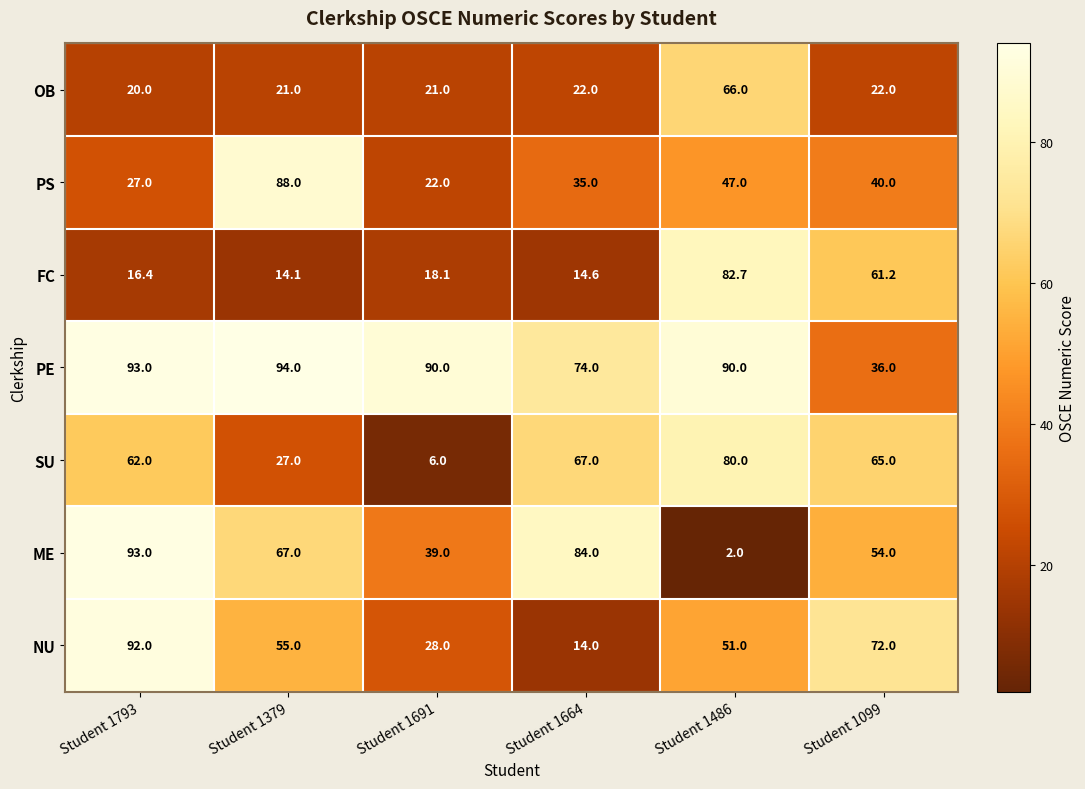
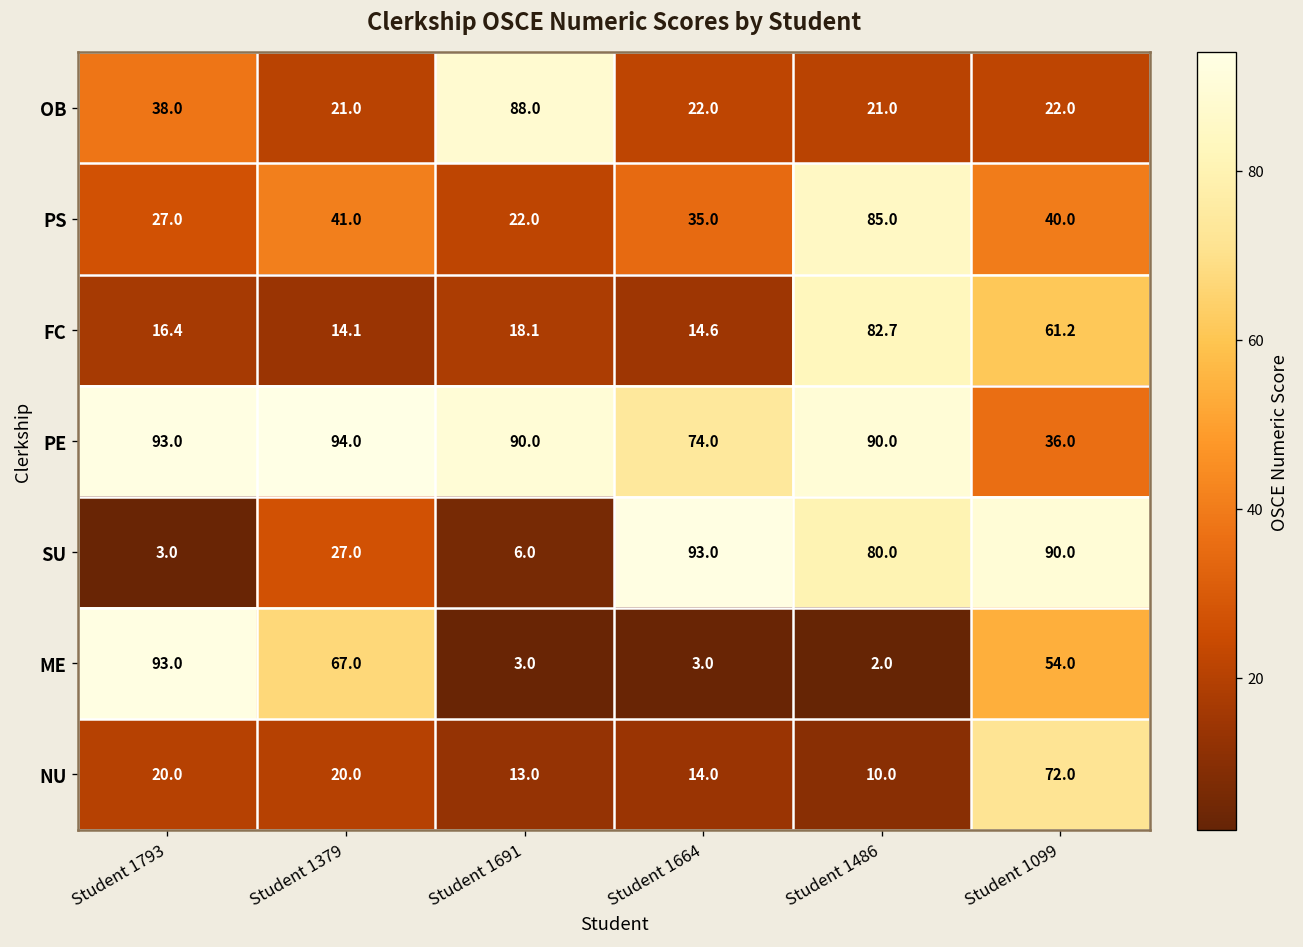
  {
    "OB": {
-     "Student 1793": 20.0,
+     "Student 1793": 38.0,
      "Student 1379": 21.0,
-     "Student 1691": 21.0,
+     "Student 1691": 88.0,
      "Student 1664": 22.0,
-     "Student 1486": 66.0,
+     "Student 1486": 21.0,
      "Student 1099": 22.0
    },
    "PS": {
      "Student 1793": 27.0,
-     "Student 1379": 88.0,
+     "Student 1379": 41.0,
      "Student 1691": 22.0,
      "Student 1664": 35.0,
-     "Student 1486": 47.0,
+     "Student 1486": 85.0,
      "Student 1099": 40.0
    },
    "FC": {
      "Student 1793": 16.4,
      "Student 1379": 14.1,
      "Student 1691": 18.1,
      "Student 1664": 14.6,
      "Student 1486": 82.7,
      "Student 1099": 61.2
    },
    "PE": {
      "Student 1793": 93.0,
      "Student 1379": 94.0,
      "Student 1691": 90.0,
      "Student 1664": 74.0,
      "Student 1486": 90.0,
      "Student 1099": 36.0
    },
    "SU": {
-     "Student 1793": 62.0,
+     "Student 1793": 3.0,
      "Student 1379": 27.0,
      "Student 1691": 6.0,
-     "Student 1664": 67.0,
+     "Student 1664": 93.0,
      "Student 1486": 80.0,
-     "Student 1099": 65.0
+     "Student 1099": 90.0
    },
    "ME": {
      "Student 1793": 93.0,
      "Student 1379": 67.0,
-     "Student 1691": 39.0,
-     "Student 1664": 84.0,
+     "Student 1691": 3.0,
+     "Student 1664": 3.0,
      "Student 1486": 2.0,
      "Student 1099": 54.0
    },
    "NU": {
-     "Student 1793": 92.0,
-     "Student 1379": 55.0,
-     "Student 1691": 28.0,
+     "Student 1793": 20.0,
+     "Student 1379": 20.0,
+     "Student 1691": 13.0,
      "Student 1664": 14.0,
-     "Student 1486": 51.0,
+     "Student 1486": 10.0,
      "Student 1099": 72.0
    }
  }
